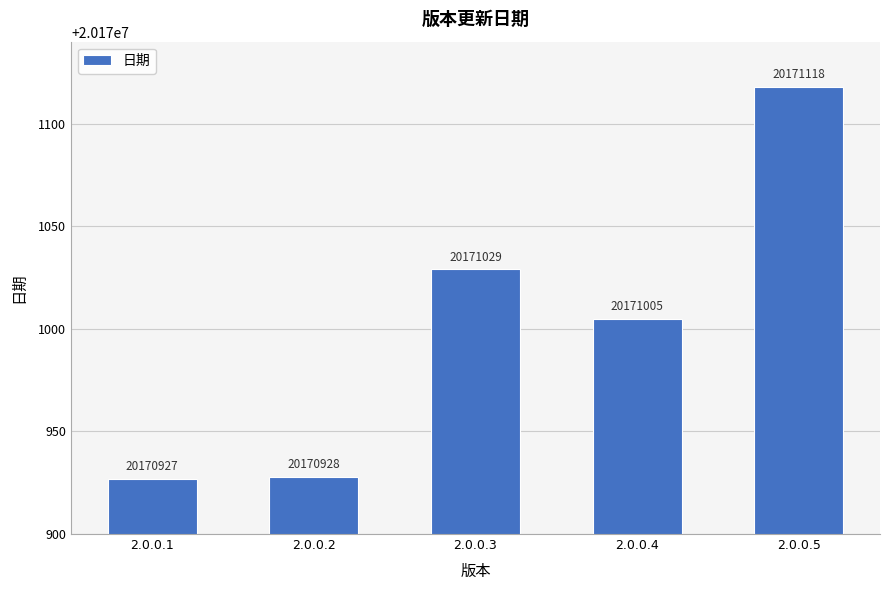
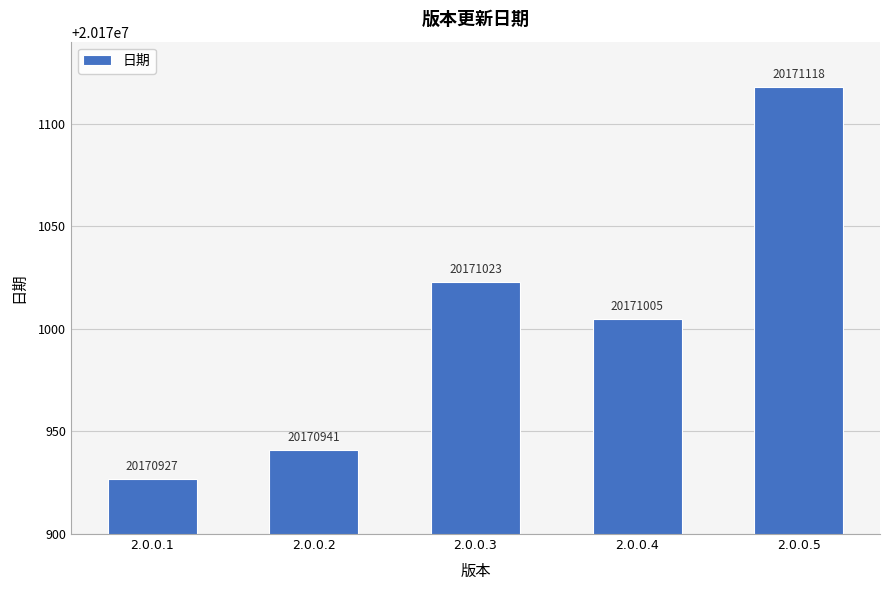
  {
    "2.0.0.1": 20170927,
-   "2.0.0.2": 20170928,
-   "2.0.0.3": 20171029,
+   "2.0.0.2": 20170941,
+   "2.0.0.3": 20171023,
    "2.0.0.4": 20171005,
    "2.0.0.5": 20171118
  }
